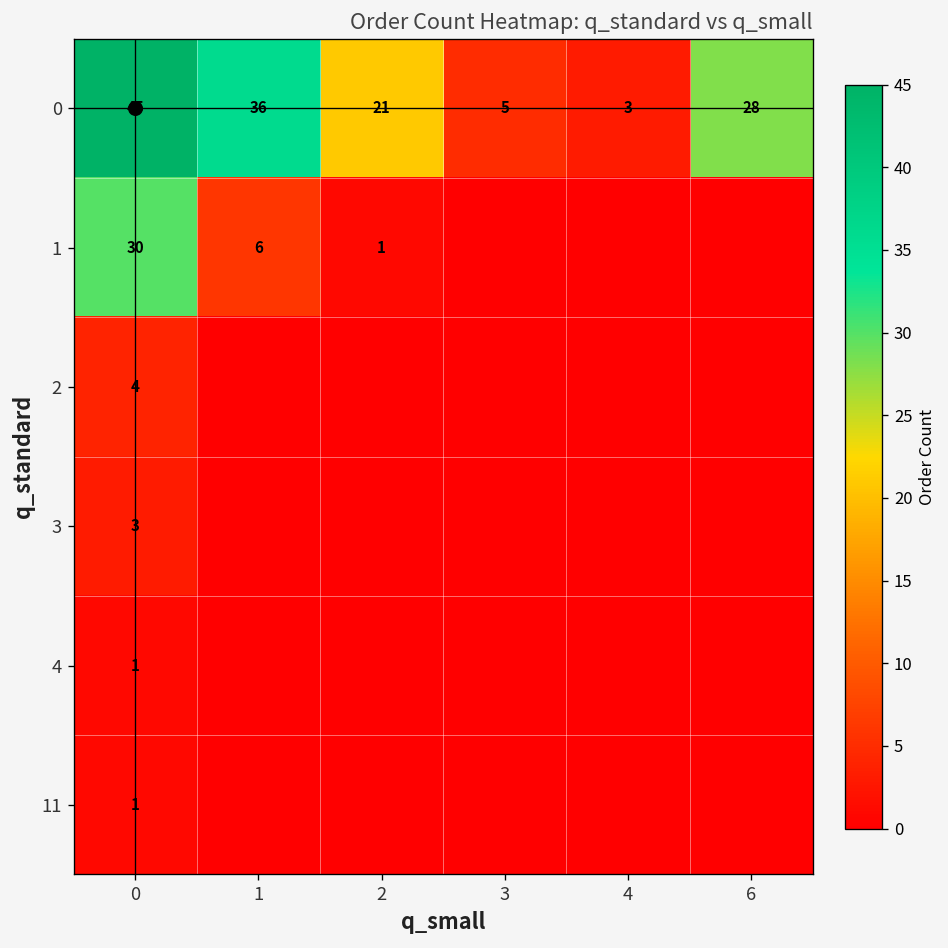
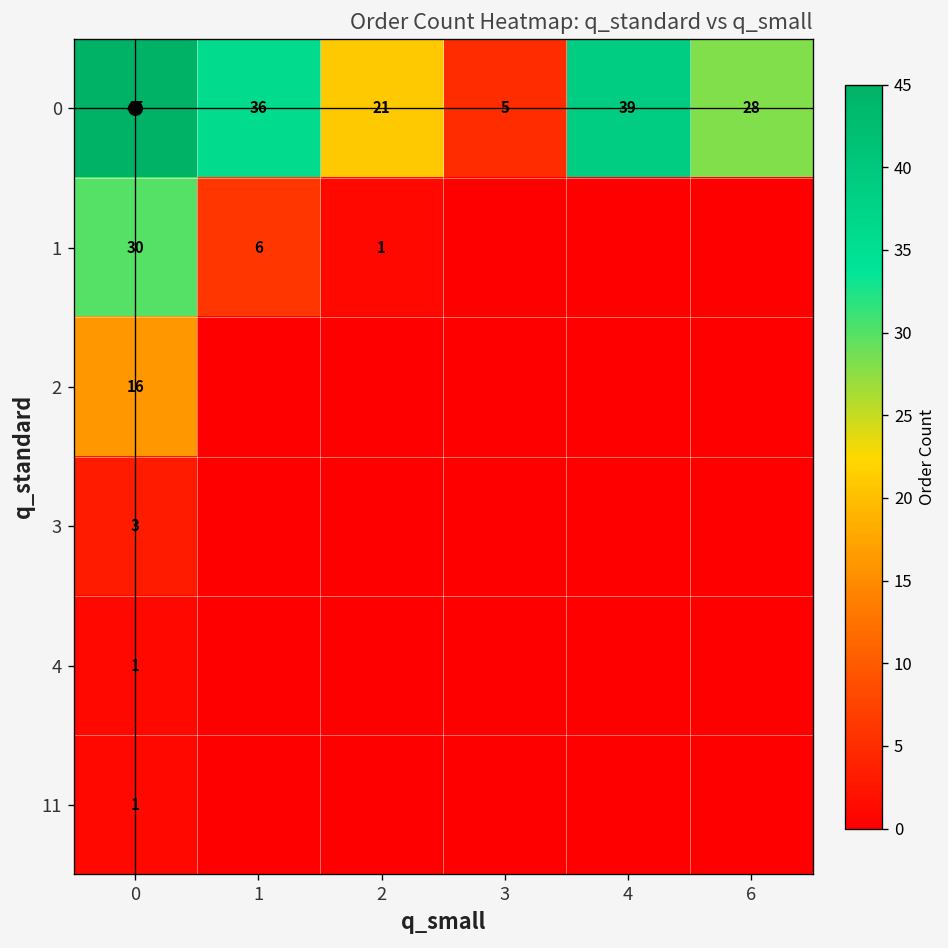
  {
    "0": {
      "1": 36,
      "2": 21,
      "3": 5,
-     "4": 3,
+     "4": 39,
      "6": 28
    },
    "1": {
      "0": 30,
      "1": 6,
      "2": 1
    },
    "2": {
-     "0": 4
+     "0": 16
    },
    "3": {
      "0": 3
    },
    "4": {
      "0": 1
    },
    "11": {
      "0": 1
    }
  }
